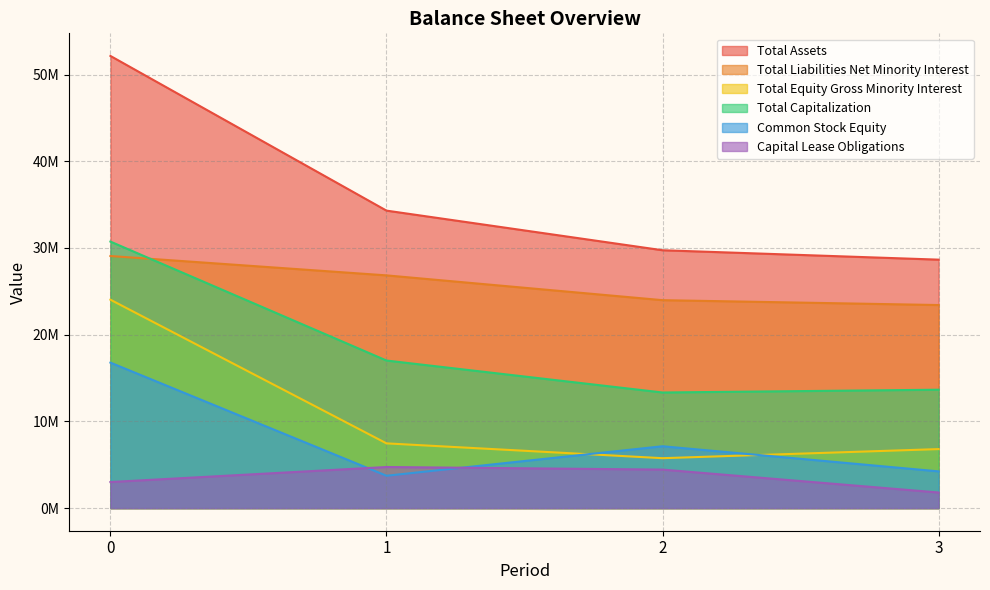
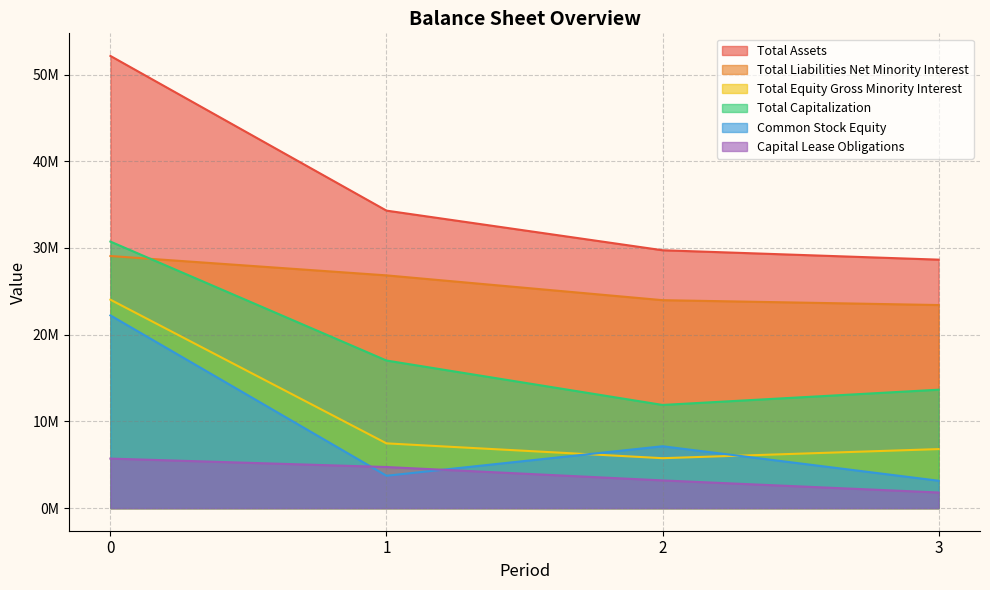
  {
    "Total Equity Gross Minority Interest": {
      "0": 24000000,
      "1": 7000000,
      "2": 6000000,
      "3": 7000000
    },
    "Total Capitalization": {
      "0": 31000000,
      "1": 17000000,
-     "2": 13000000,
+     "2": 12000000,
      "3": 14000000
    },
    "Common Stock Equity": {
-     "0": 17000000,
+     "0": 22000000,
      "1": 4000000,
      "2": 7000000,
-     "3": 4000000
+     "3": 3000000
    },
    "Capital Lease Obligations": {
-     "0": 3000000,
+     "0": 6000000,
      "1": 5000000,
-     "2": 4000000,
+     "2": 3000000,
      "3": 2000000
    }
  }
